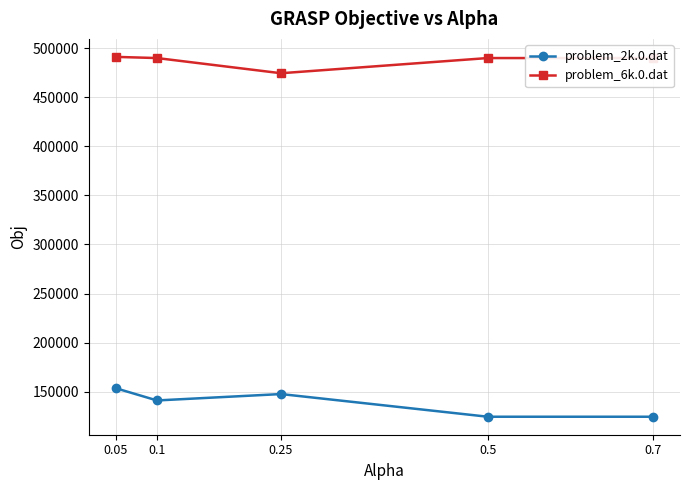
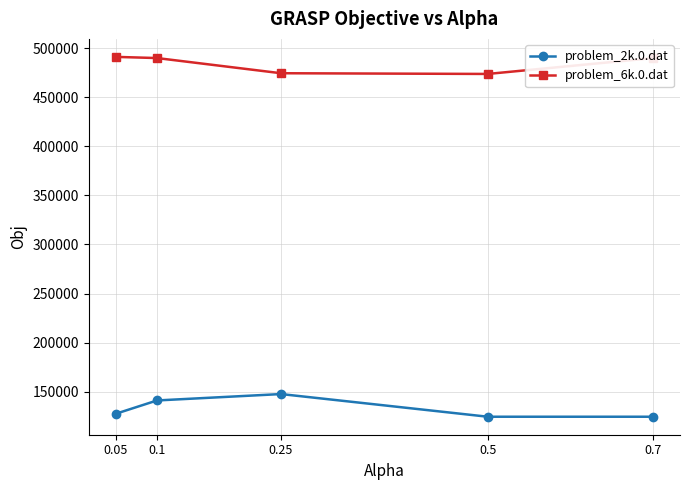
  {
    "problem_2k.0.dat": {
-     "0.05": 150000,
+     "0.05": 130000,
      "0.1": 140000,
      "0.25": 150000,
      "0.5": 120000,
      "0.7": 120000
    },
    "problem_6k.0.dat": {
      "0.05": 490000,
      "0.1": 490000,
      "0.25": 470000,
-     "0.5": 490000
+     "0.5": 470000
    }
  }
